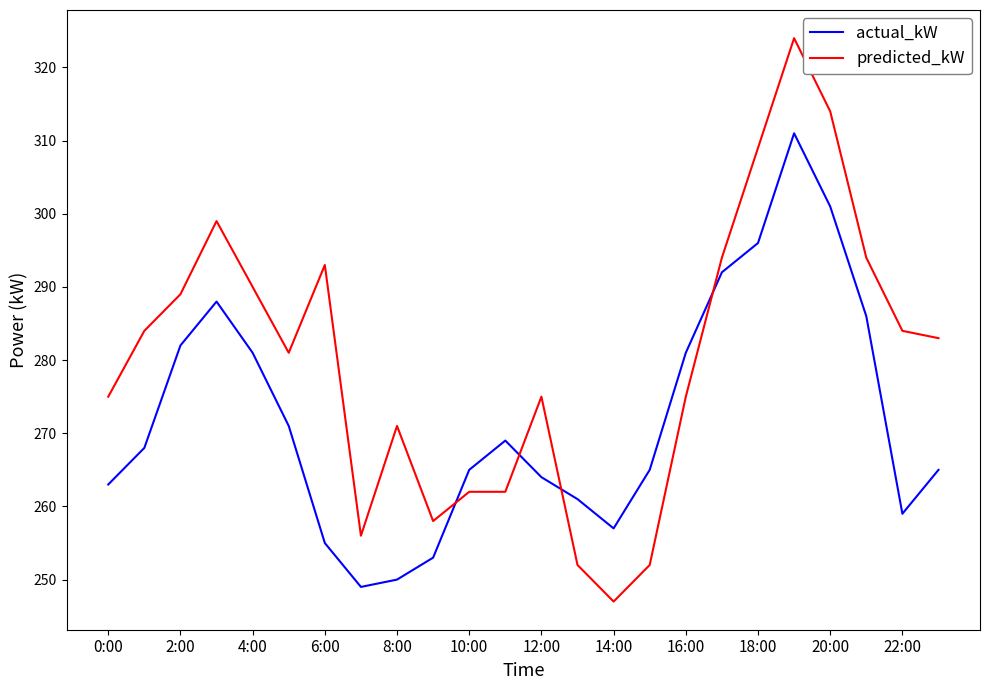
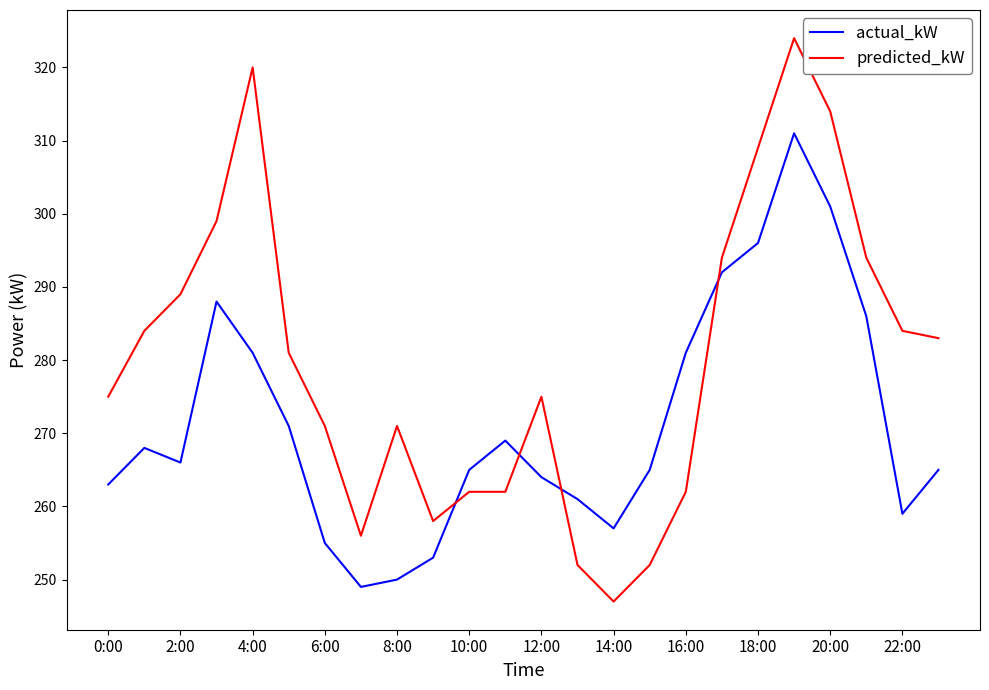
  {
    "actual_kW": {
      "0:00": 263,
-     "2:00": 282,
+     "2:00": 266,
      "4:00": 281,
      "6:00": 255,
      "8:00": 250,
      "10:00": 265,
      "12:00": 264,
      "14:00": 257,
      "16:00": 281,
      "18:00": 296,
      "20:00": 301,
      "22:00": 259
    },
    "predicted_kW": {
      "0:00": 275,
      "2:00": 289,
-     "4:00": 290,
-     "6:00": 293,
+     "4:00": 320,
+     "6:00": 271,
      "8:00": 271,
      "10:00": 262,
      "12:00": 275,
      "14:00": 247,
-     "16:00": 275,
+     "16:00": 262,
      "18:00": 309,
      "20:00": 314,
      "22:00": 284
    }
  }
